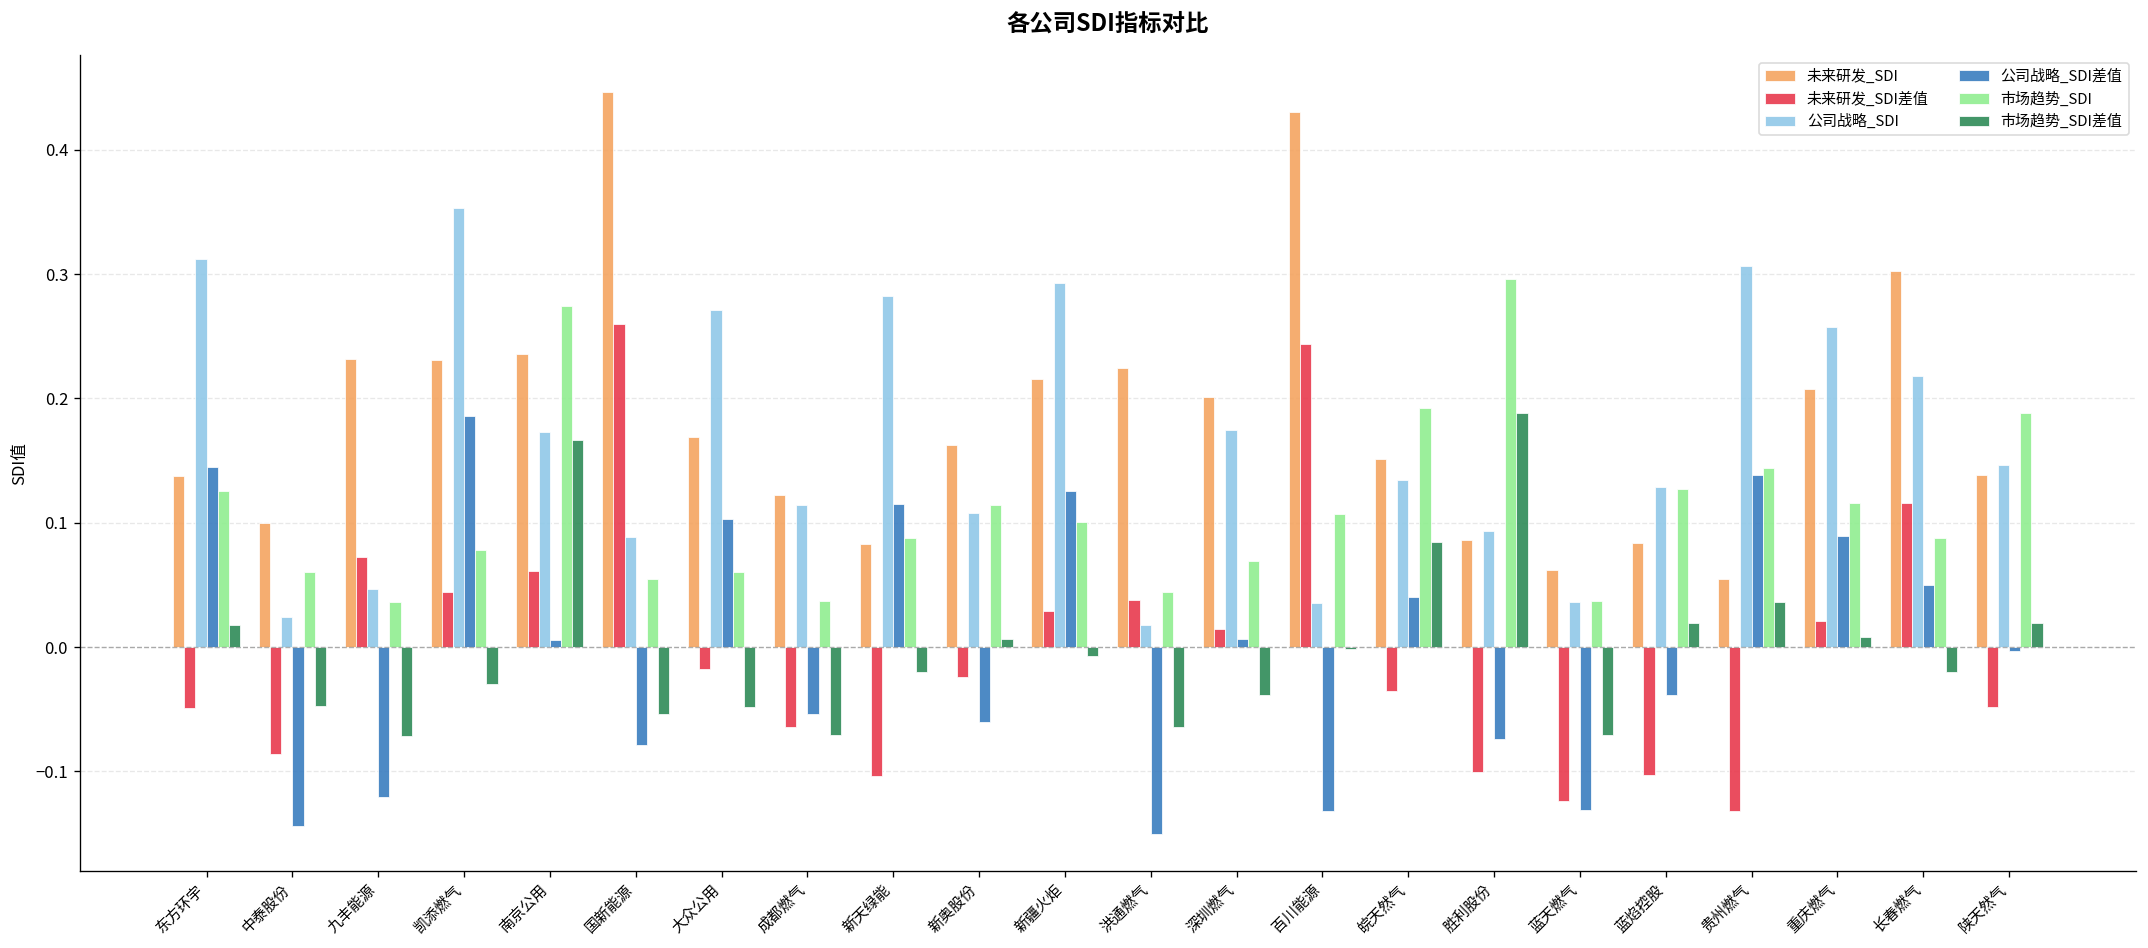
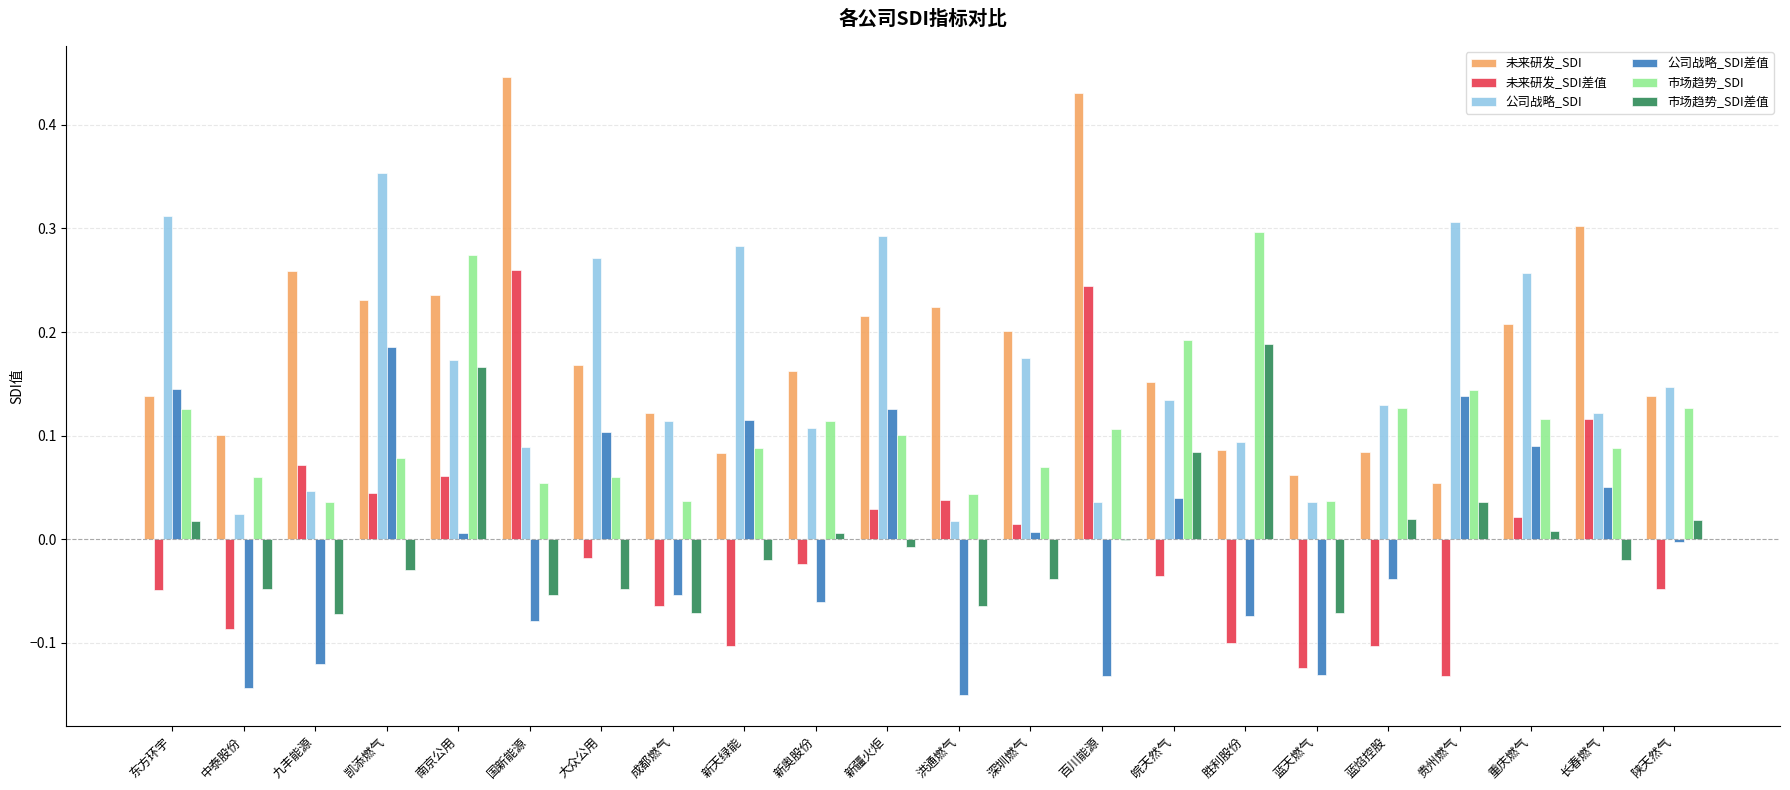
  {
    "未来研发_SDI": {
      "东方环宇": 0.138,
      "中泰股份": 0.100,
-     "九丰能源": 0.232,
+     "九丰能源": 0.259,
      "凯添燃气": 0.231,
      "南京公用": 0.236,
      "国新能源": 0.446,
      "大众公用": 0.169,
      "成都燃气": 0.122,
      "新天绿能": 0.083,
      "新奥股份": 0.163,
      "新疆火炬": 0.215,
      "洪通燃气": 0.224,
      "深圳燃气": 0.201,
      "百川能源": 0.431,
      "皖天然气": 0.152,
      "胜利股份": 0.086,
      "蓝天燃气": 0.062,
      "蓝焰控股": 0.084,
      "贵州燃气": 0.054,
      "重庆燃气": 0.208,
      "长春燃气": 0.303,
      "陕天然气": 0.138
    },
    "未来研发_SDI差值": {
      "东方环宇": -0.049,
      "中泰股份": -0.086,
      "九丰能源": 0.072,
      "凯添燃气": 0.044,
      "南京公用": 0.061,
      "国新能源": 0.260,
      "大众公用": -0.018,
      "成都燃气": -0.065,
      "新天绿能": -0.104,
      "新奥股份": -0.024,
      "新疆火炬": 0.029,
      "洪通燃气": 0.038,
      "深圳燃气": 0.014,
      "百川能源": 0.244,
      "皖天然气": -0.035,
      "胜利股份": -0.100,
      "蓝天燃气": -0.124,
      "蓝焰控股": -0.103,
      "贵州燃气": -0.132,
      "重庆燃气": 0.021,
      "长春燃气": 0.116,
      "陕天然气": -0.048
    },
    "公司战略_SDI": {
      "东方环宇": 0.312,
      "中泰股份": 0.024,
      "九丰能源": 0.047,
      "凯添燃气": 0.353,
      "南京公用": 0.173,
      "国新能源": 0.089,
      "大众公用": 0.271,
      "成都燃气": 0.114,
      "新天绿能": 0.283,
      "新奥股份": 0.107,
      "新疆火炬": 0.293,
      "洪通燃气": 0.018,
      "深圳燃气": 0.174,
      "百川能源": 0.036,
      "皖天然气": 0.134,
      "胜利股份": 0.093,
      "蓝天燃气": 0.036,
      "蓝焰控股": 0.129,
      "贵州燃气": 0.306,
      "重庆燃气": 0.257,
-     "长春燃气": 0.218,
+     "长春燃气": 0.122,
      "陕天然气": 0.147
    },
    "公司战略_SDI差值": {
      "东方环宇": 0.145,
      "中泰股份": -0.144,
      "九丰能源": -0.121,
      "凯添燃气": 0.186,
      "南京公用": 0.006,
      "国新能源": -0.079,
      "大众公用": 0.103,
      "成都燃气": -0.054,
      "新天绿能": 0.115,
      "新奥股份": -0.060,
      "新疆火炬": 0.125,
      "洪通燃气": -0.150,
      "深圳燃气": 0.007,
      "百川能源": -0.132,
      "皖天然气": 0.040,
      "胜利股份": -0.074,
      "蓝天燃气": -0.131,
      "蓝焰控股": -0.039,
      "贵州燃气": 0.139,
      "重庆燃气": 0.090,
      "长春燃气": 0.050,
      "陕天然气": -0.003
    },
    "市场趋势_SDI": {
      "东方环宇": 0.126,
      "中泰股份": 0.060,
      "九丰能源": 0.036,
      "凯添燃气": 0.078,
      "南京公用": 0.274,
      "国新能源": 0.054,
      "大众公用": 0.060,
      "成都燃气": 0.037,
      "新天绿能": 0.088,
      "新奥股份": 0.114,
      "新疆火炬": 0.101,
      "洪通燃气": 0.044,
      "深圳燃气": 0.069,
      "百川能源": 0.107,
      "皖天然气": 0.192,
      "胜利股份": 0.296,
      "蓝天燃气": 0.037,
      "蓝焰控股": 0.127,
      "贵州燃气": 0.144,
      "重庆燃气": 0.116,
      "长春燃气": 0.088,
-     "陕天然气": 0.189
+     "陕天然气": 0.127
    },
    "市场趋势_SDI差值": {
      "东方环宇": 0.018,
      "中泰股份": -0.048,
      "九丰能源": -0.072,
      "凯添燃气": -0.030,
      "南京公用": 0.166,
      "国新能源": -0.054,
      "大众公用": -0.048,
      "成都燃气": -0.071,
      "新天绿能": -0.020,
      "新奥股份": 0.006,
      "新疆火炬": -0.008,
      "洪通燃气": -0.064,
      "深圳燃气": -0.039,
      "皖天然气": 0.084,
      "胜利股份": 0.188,
      "蓝天燃气": -0.071,
      "蓝焰控股": 0.019,
      "贵州燃气": 0.036,
      "重庆燃气": 0.008,
      "长春燃气": -0.020,
      "陕天然气": 0.019
    }
  }
